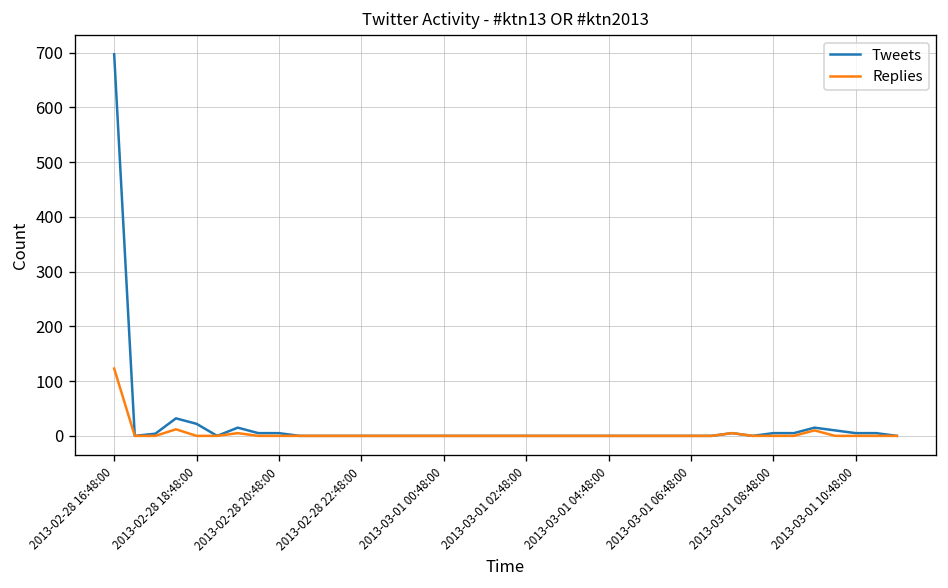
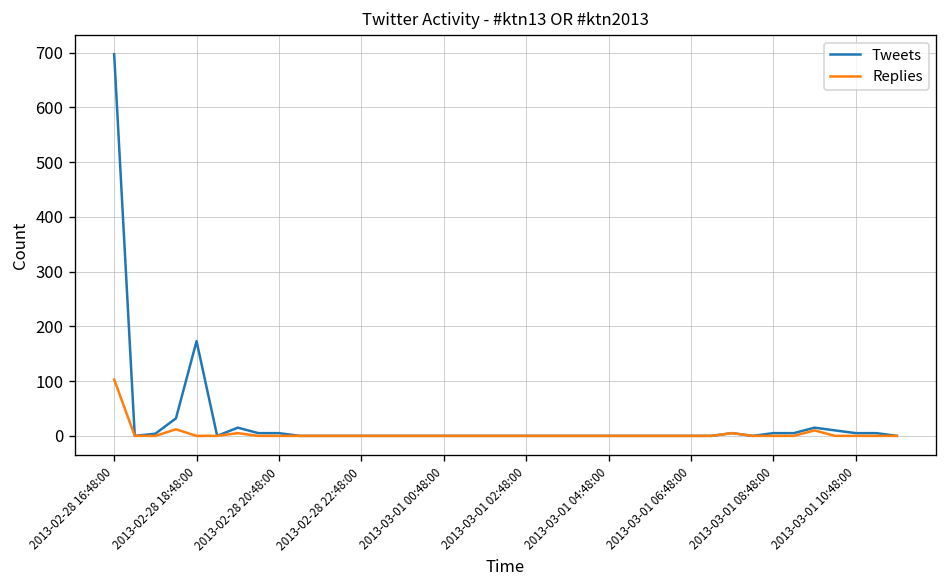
  {
    "Tweets": {
      "2013-02-28 16:48:00": 700,
-     "2013-02-28 18:48:00": 20
+     "2013-02-28 18:48:00": 170
    },
    "Replies": {
-     "2013-02-28 16:48:00": 120,
+     "2013-02-28 16:48:00": 100,
      "2013-02-28 18:48:00": 0
    }
  }
